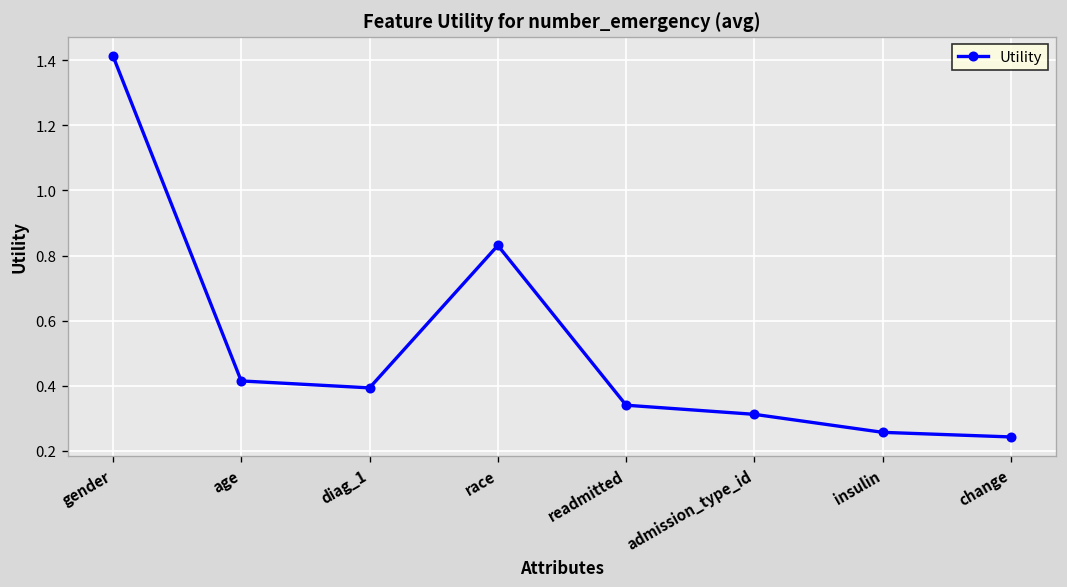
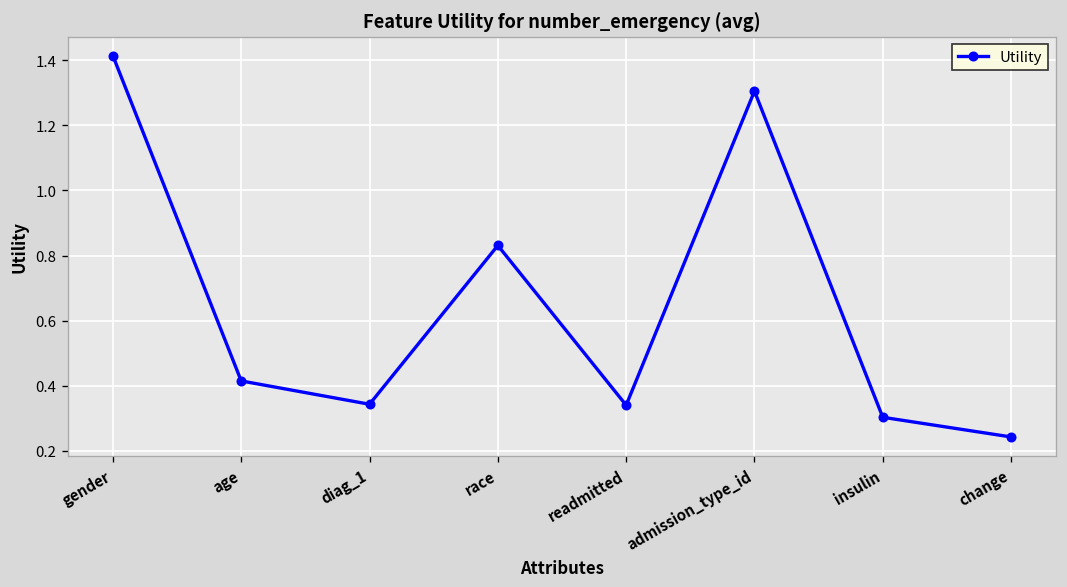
  {
    "gender": 1.41,
    "age": 0.41,
-   "diag_1": 0.39,
+   "diag_1": 0.34,
    "race": 0.83,
    "readmitted": 0.34,
-   "admission_type_id": 0.31,
-   "insulin": 0.26,
+   "admission_type_id": 1.31,
+   "insulin": 0.30,
    "change": 0.24
  }
